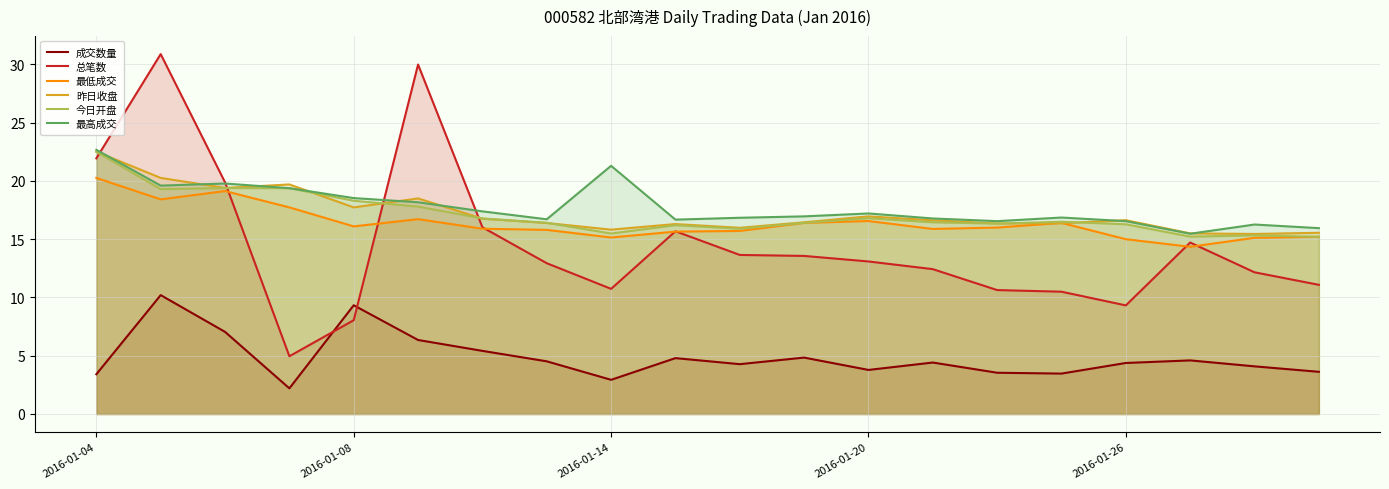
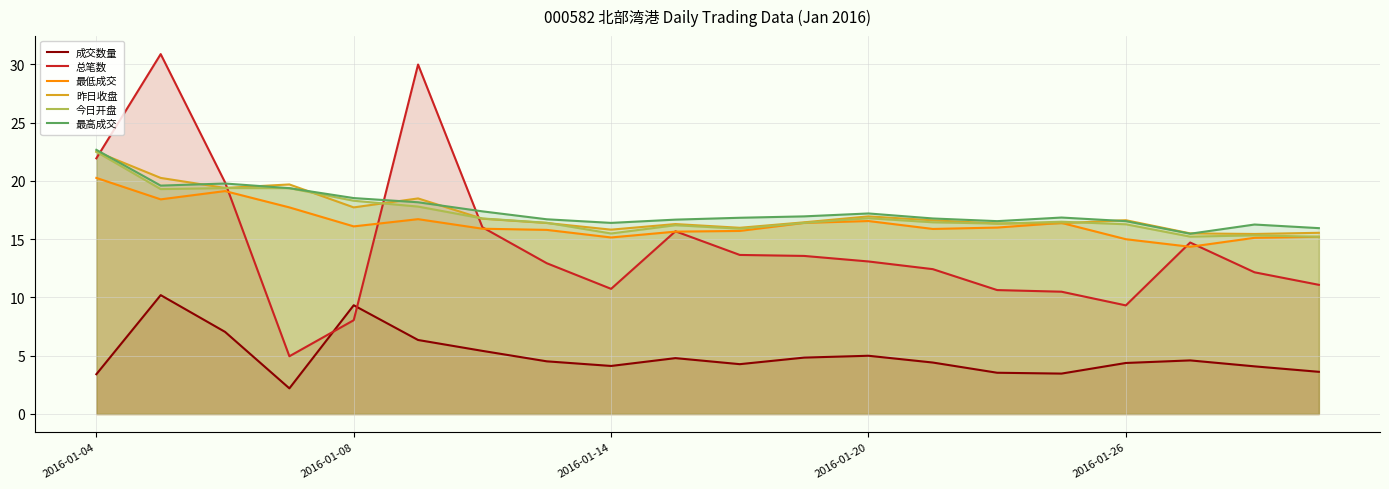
  {
    "成交数量": {
      "2016-01-04": 3.4,
      "2016-01-08": 9.3,
-     "2016-01-14": 2.9,
-     "2016-01-20": 3.8,
+     "2016-01-14": 4.1,
+     "2016-01-20": 5.0,
      "2016-01-26": 4.4
    },
    "总笔数": {
      "2016-01-04": 21.9,
      "2016-01-08": 8.1,
      "2016-01-14": 10.7,
      "2016-01-20": 13.1,
      "2016-01-26": 9.3
    },
    "今日开盘": {
      "2016-01-08": 18.3,
      "2016-01-14": 15.5,
      "2016-01-26": 16.3
    },
    "最高成交": {
      "2016-01-08": 18.5,
-     "2016-01-14": 21.3,
+     "2016-01-14": 16.4,
      "2016-01-20": 17.2
    }
  }
